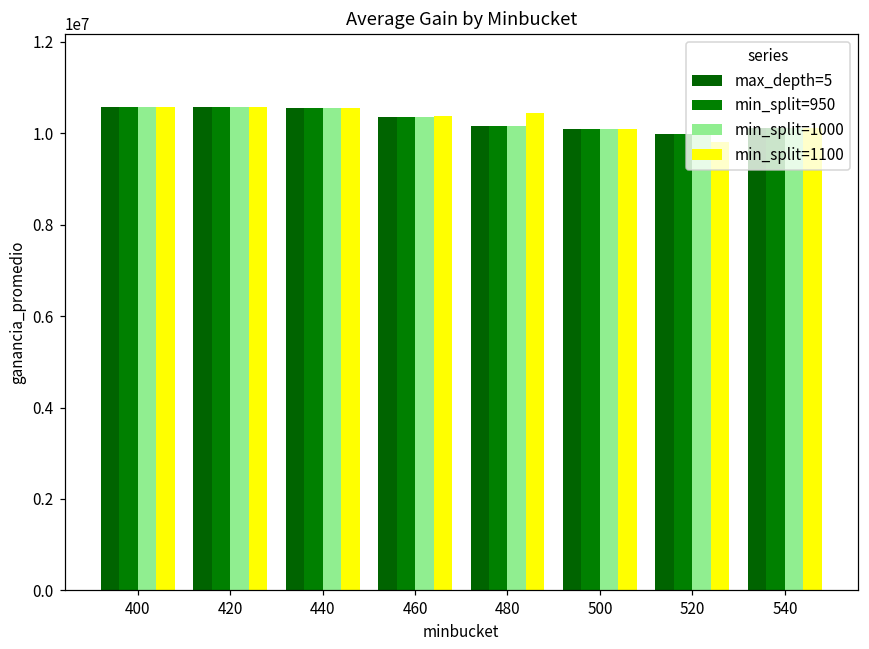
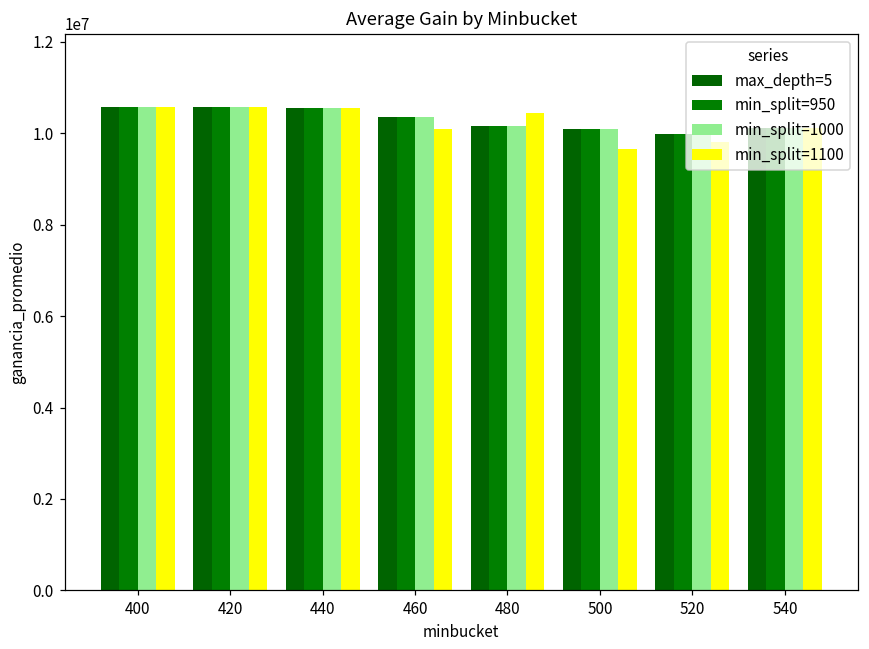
  {
    "min_split=1000": {
      "400": 10600000,
      "420": 10600000,
      "440": 10600000,
      "460": 10400000,
      "480": 10200000,
      "500": 10100000
    },
    "min_split=1100": {
      "400": 10600000,
      "420": 10600000,
      "440": 10600000,
-     "460": 10400000,
+     "460": 10100000,
      "480": 10400000,
-     "500": 10100000
+     "500": 9700000
    }
  }
